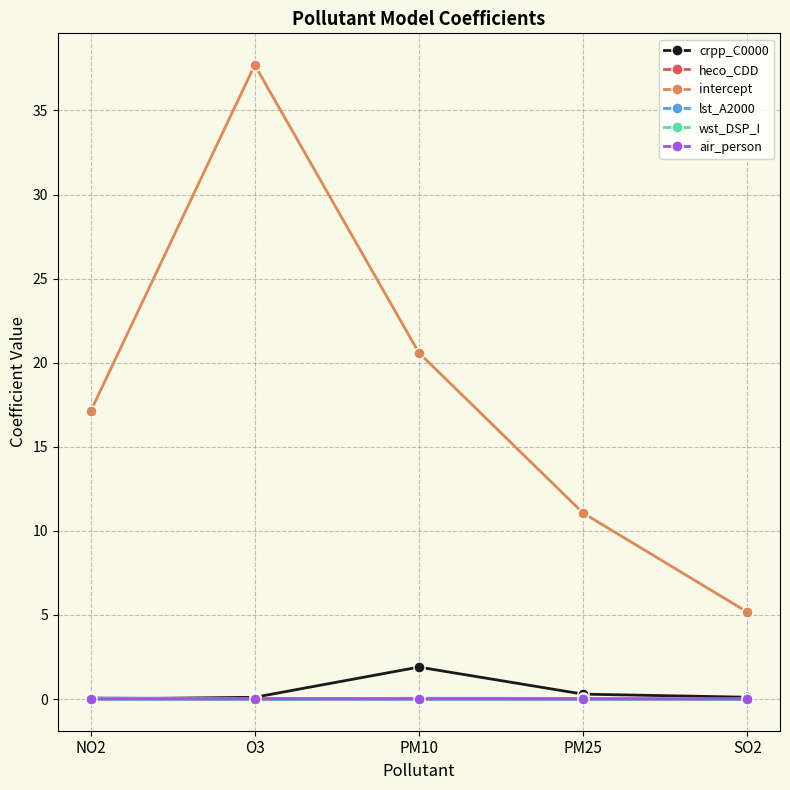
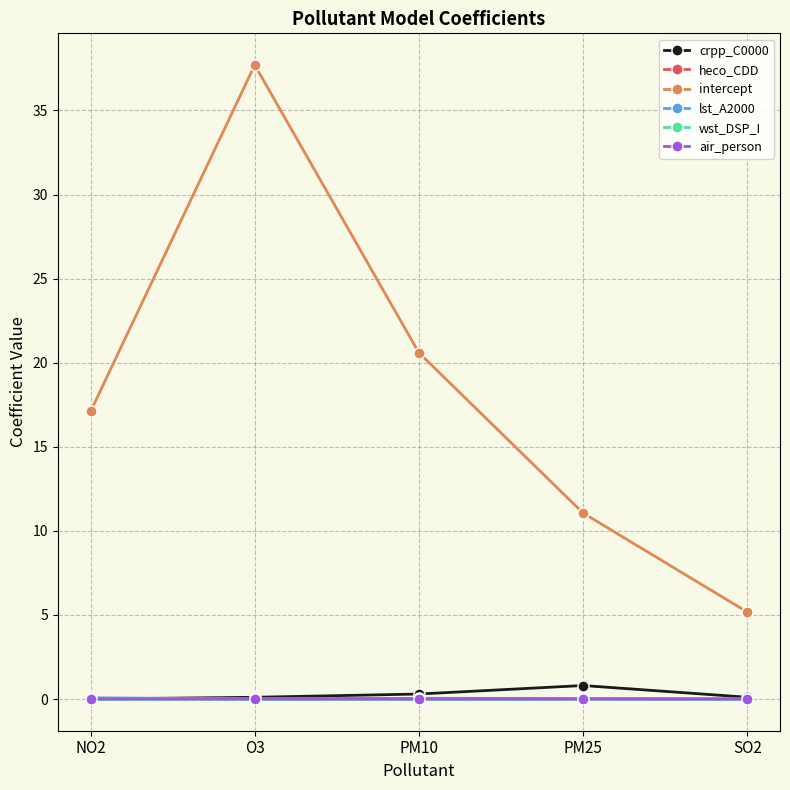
  {
    "crpp_C0000": {
-     "PM10": 1.9,
-     "PM25": 0.3
+     "PM10": 0.3,
+     "PM25": 0.8
    }
  }
